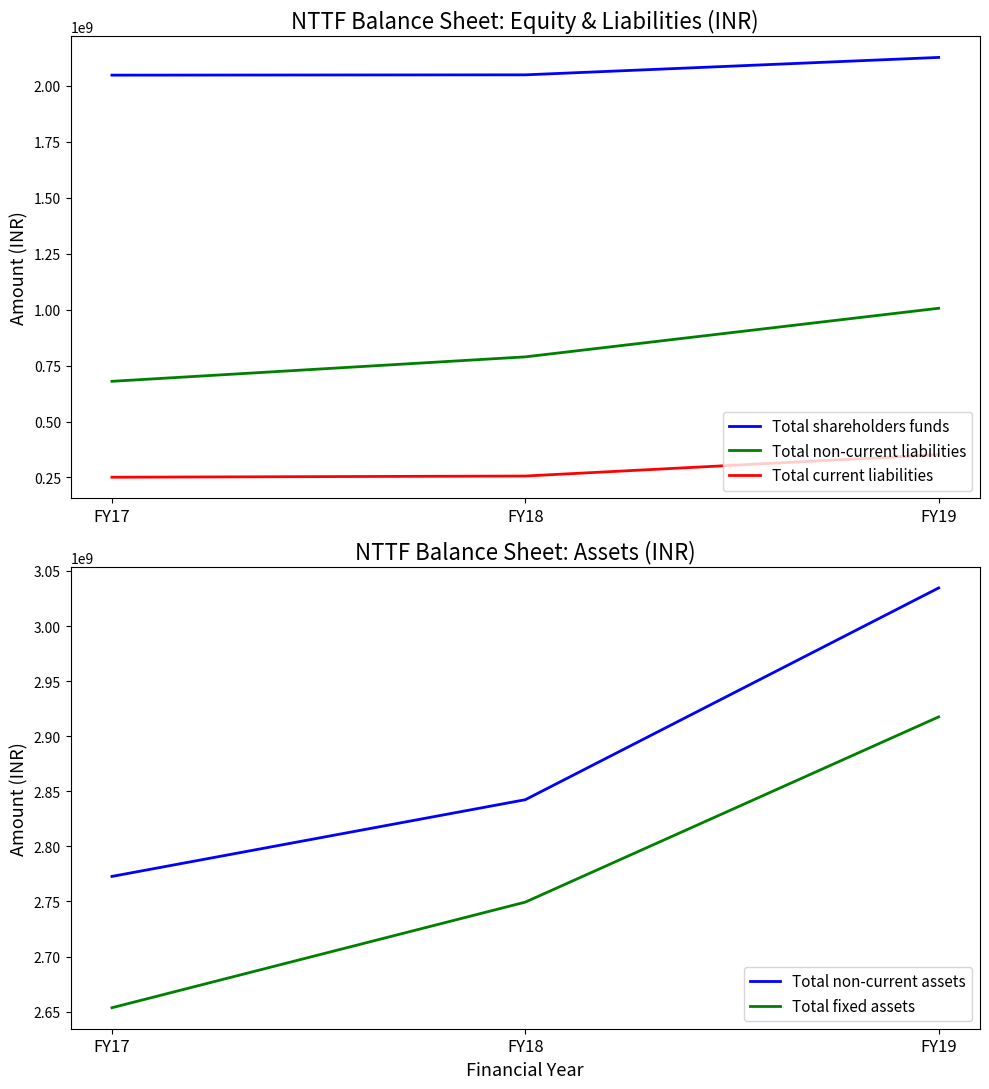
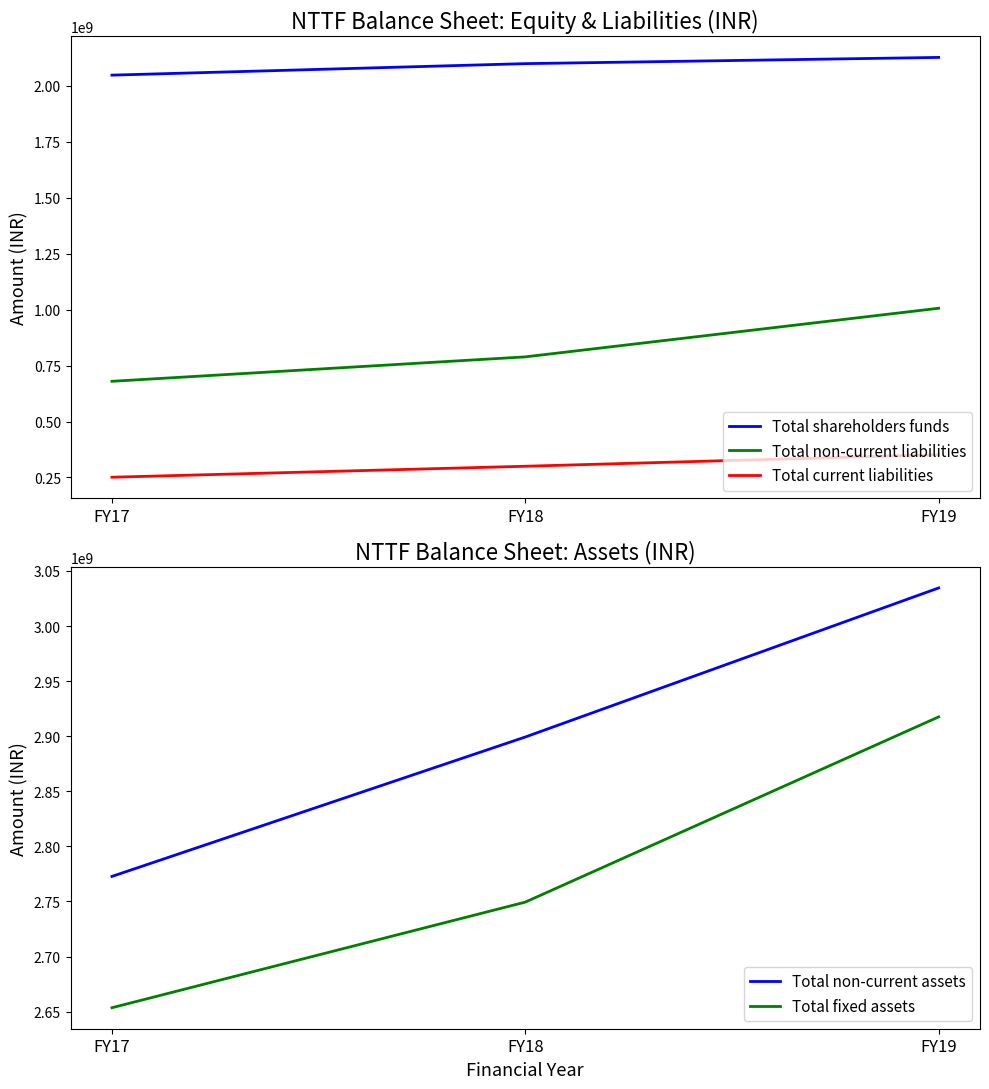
  {
    "NTTF Balance Sheet: Equity & Liabilities (INR)": {
      "Total shareholders funds": {
        "FY17": 2050000000,
-       "FY18": 2050000000,
+       "FY18": 2100000000,
        "FY19": 2130000000
      },
      "Total non-current liabilities": {
        "FY17": 680000000,
        "FY18": 790000000,
        "FY19": 1010000000
      },
      "Total current liabilities": {
        "FY17": 250000000,
-       "FY18": 260000000
+       "FY18": 300000000
      }
    },
    "NTTF Balance Sheet: Assets (INR)": {
      "Total non-current assets": {
        "FY17": 2773000000,
-       "FY18": 2842000000,
+       "FY18": 2899000000,
        "FY19": 3035000000
      },
      "Total fixed assets": {
        "FY17": 2654000000,
        "FY18": 2749000000,
        "FY19": 2918000000
      }
    }
  }
